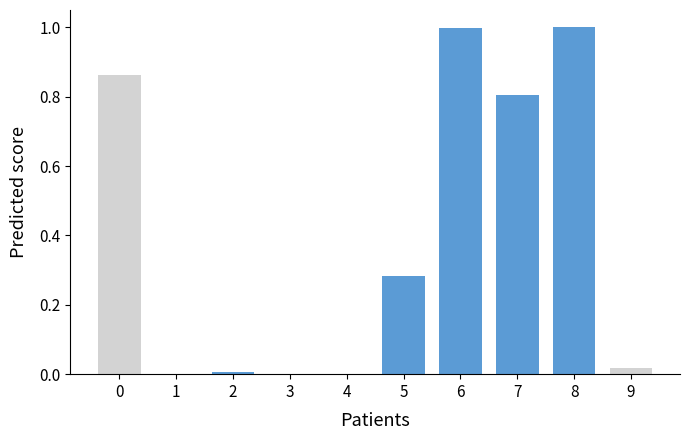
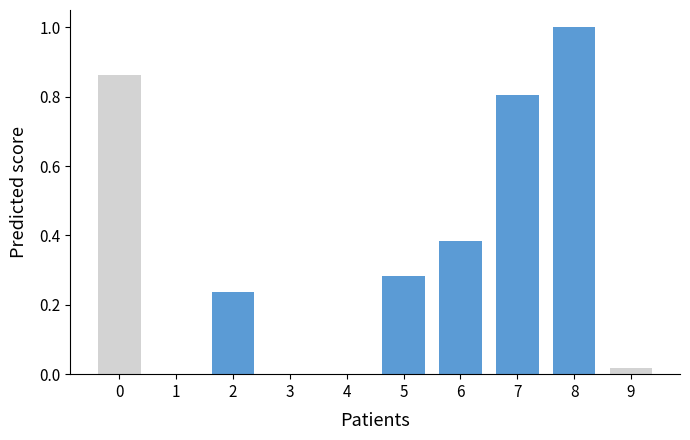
  {
    "0": 0.86,
-   "2": 0.01,
+   "2": 0.24,
    "5": 0.28,
-   "6": 1.00,
+   "6": 0.38,
    "7": 0.81,
    "8": 1.00,
    "9": 0.02
  }
